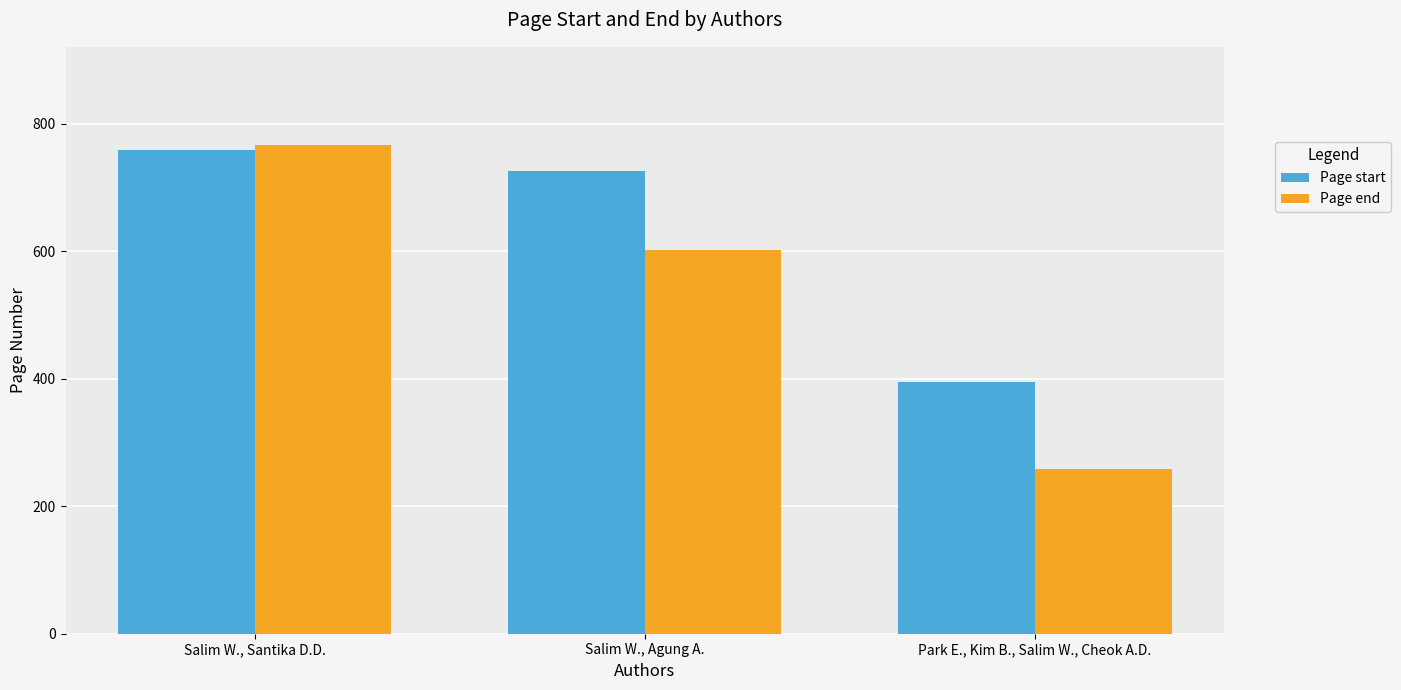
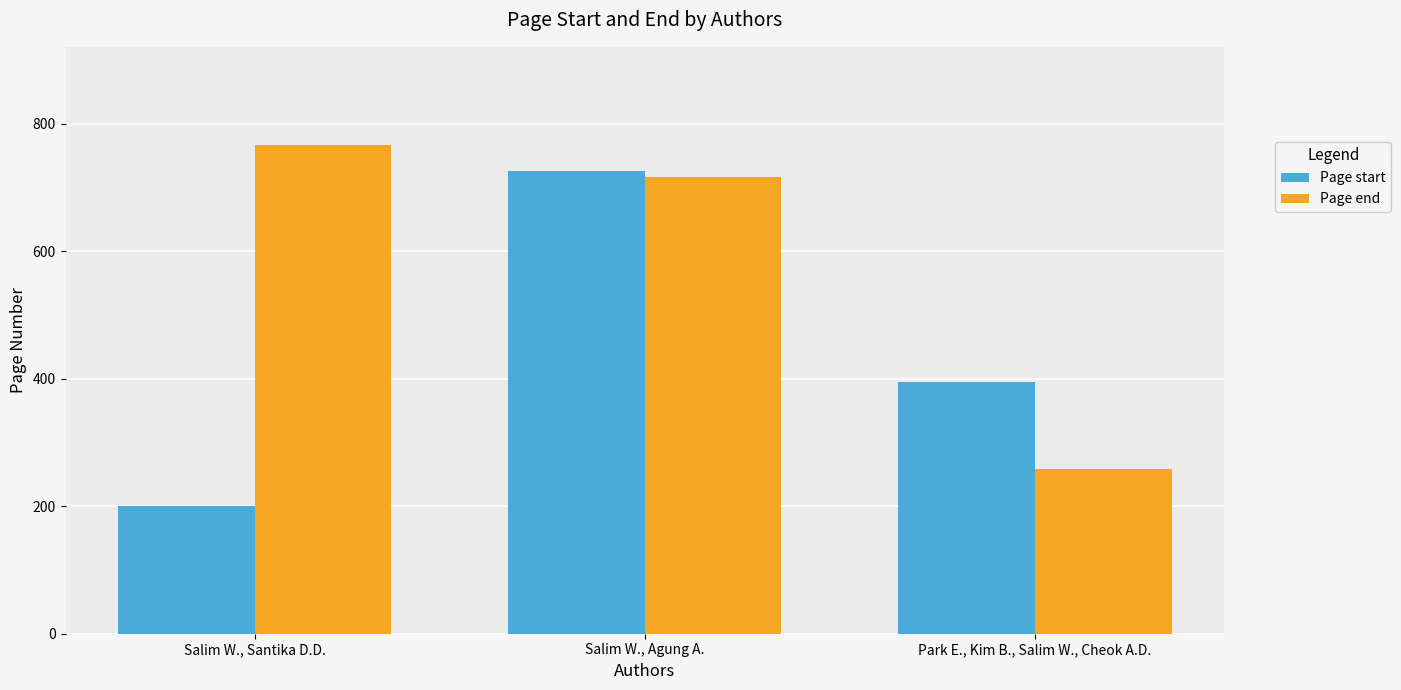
  {
    "Page start": {
-     "Salim W., Santika D.D.": 760,
+     "Salim W., Santika D.D.": 200,
      "Salim W., Agung A.": 730,
      "Park E., Kim B., Salim W., Cheok A.D.": 390
    },
    "Page end": {
      "Salim W., Santika D.D.": 770,
-     "Salim W., Agung A.": 600,
+     "Salim W., Agung A.": 720,
      "Park E., Kim B., Salim W., Cheok A.D.": 260
    }
  }
